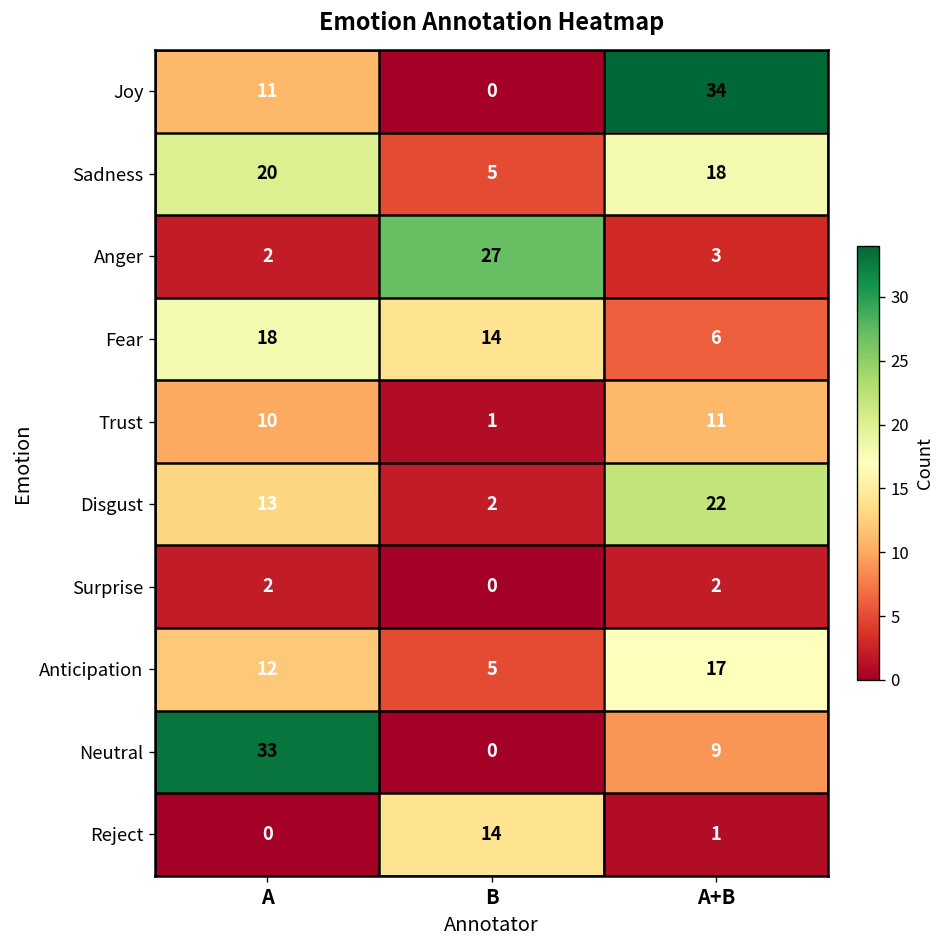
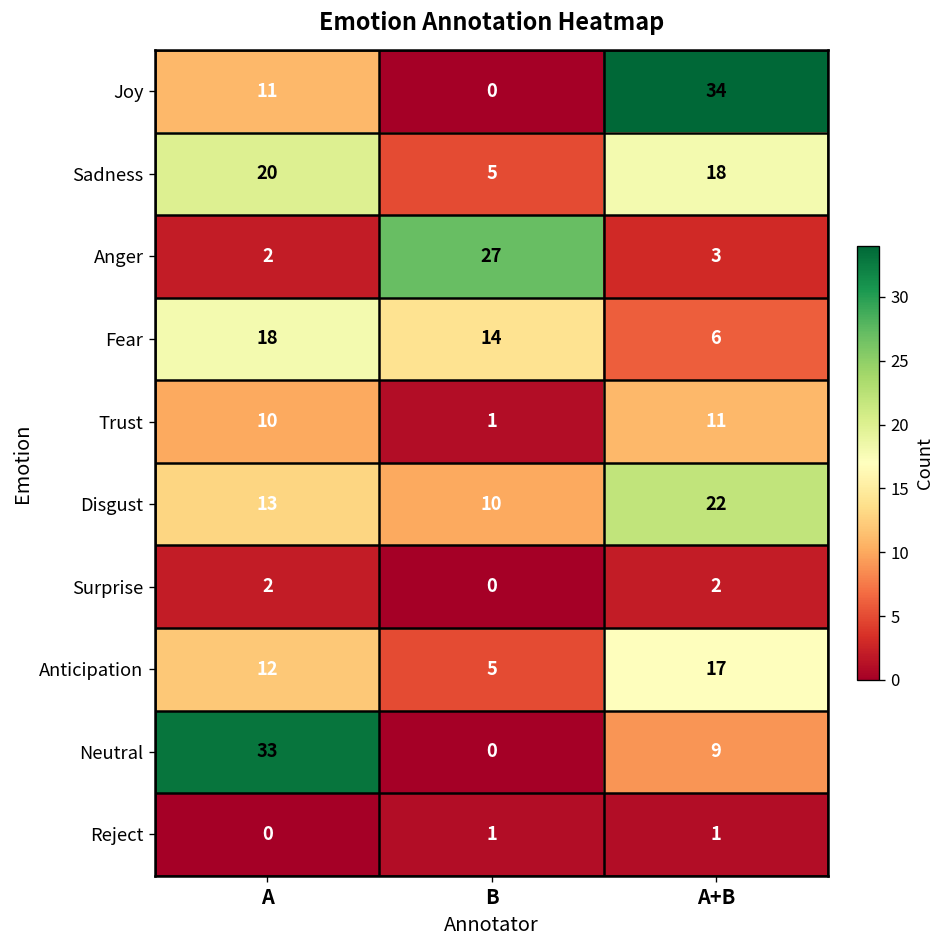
  {
    "Joy": {
      "A": 11,
      "B": 0,
      "A+B": 34
    },
    "Sadness": {
      "A": 20,
      "B": 5,
      "A+B": 18
    },
    "Anger": {
      "A": 2,
      "B": 27,
      "A+B": 3
    },
    "Fear": {
      "A": 18,
      "B": 14,
      "A+B": 6
    },
    "Trust": {
      "A": 10,
      "B": 1,
      "A+B": 11
    },
    "Disgust": {
      "A": 13,
-     "B": 2,
+     "B": 10,
      "A+B": 22
    },
    "Surprise": {
      "A": 2,
      "B": 0,
      "A+B": 2
    },
    "Anticipation": {
      "A": 12,
      "B": 5,
      "A+B": 17
    },
    "Neutral": {
      "A": 33,
      "B": 0,
      "A+B": 9
    },
    "Reject": {
      "A": 0,
-     "B": 14,
+     "B": 1,
      "A+B": 1
    }
  }
